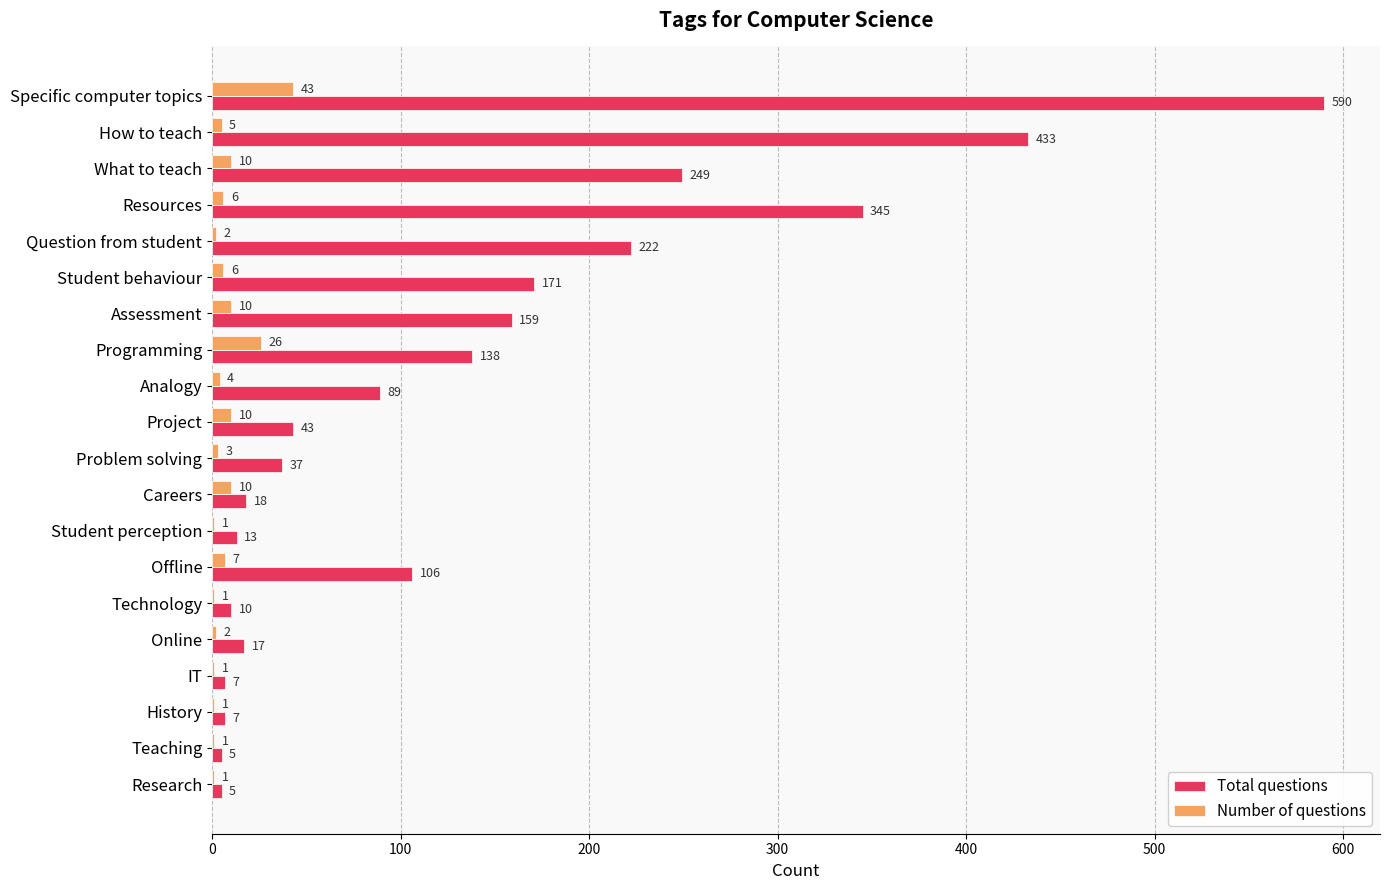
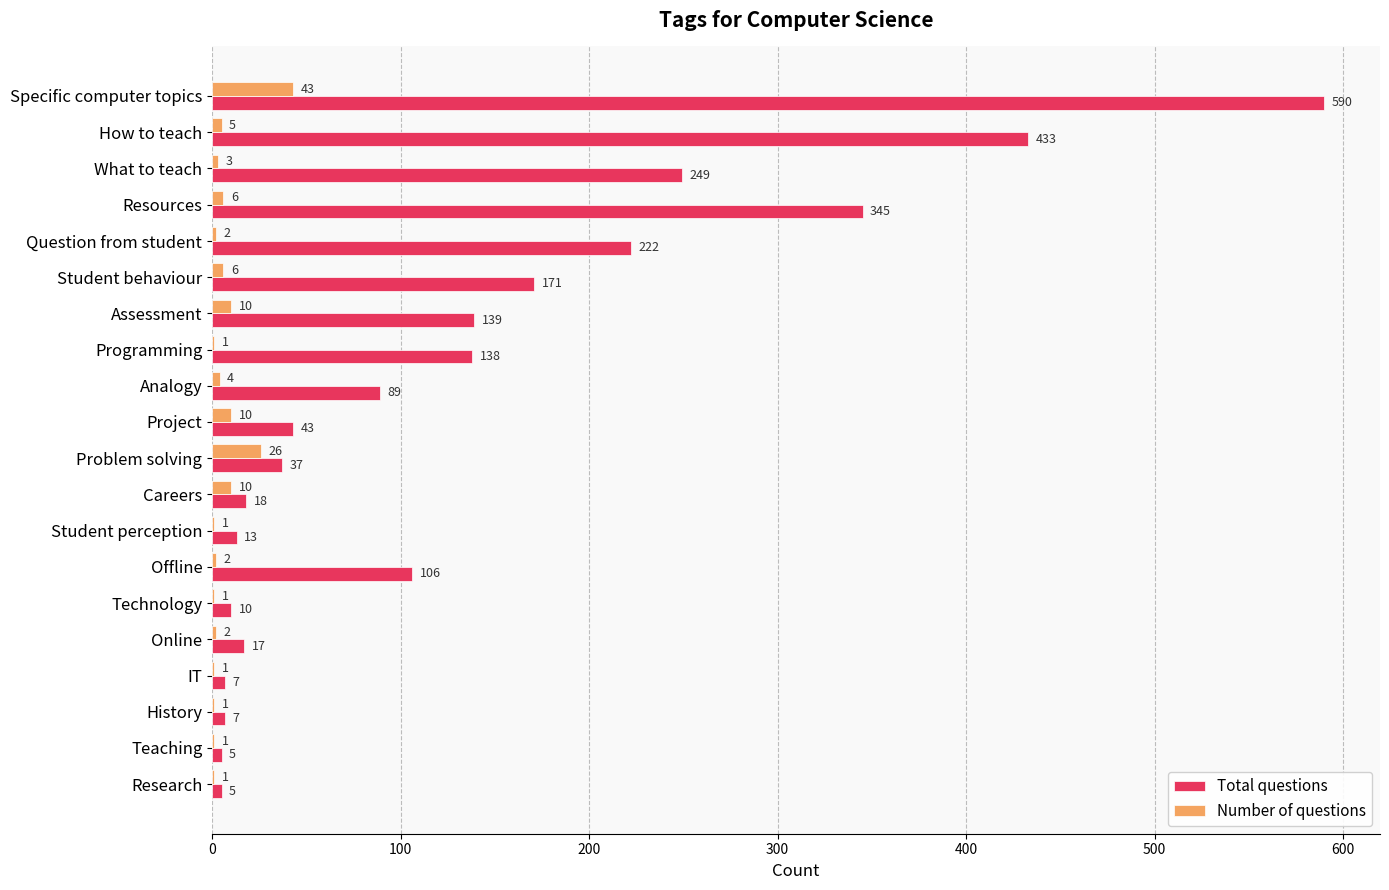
  {
    "Total questions": {
      "Specific computer topics": 590,
      "How to teach": 433,
      "What to teach": 249,
      "Resources": 345,
      "Question from student": 222,
      "Student behaviour": 171,
-     "Assessment": 159,
+     "Assessment": 139,
      "Programming": 138,
      "Analogy": 89,
      "Project": 43,
      "Problem solving": 37,
      "Careers": 18,
      "Student perception": 13,
      "Offline": 106,
      "Technology": 10,
      "Online": 17,
      "IT": 7,
      "History": 7,
      "Teaching": 5,
      "Research": 5
    },
    "Number of questions": {
      "Specific computer topics": 43,
      "How to teach": 5,
-     "What to teach": 10,
+     "What to teach": 3,
      "Resources": 6,
      "Question from student": 2,
      "Student behaviour": 6,
      "Assessment": 10,
-     "Programming": 26,
+     "Programming": 1,
      "Analogy": 4,
      "Project": 10,
-     "Problem solving": 3,
+     "Problem solving": 26,
      "Careers": 10,
      "Student perception": 1,
-     "Offline": 7,
+     "Offline": 2,
      "Technology": 1,
      "Online": 2,
      "IT": 1,
      "History": 1,
      "Teaching": 1,
      "Research": 1
    }
  }
